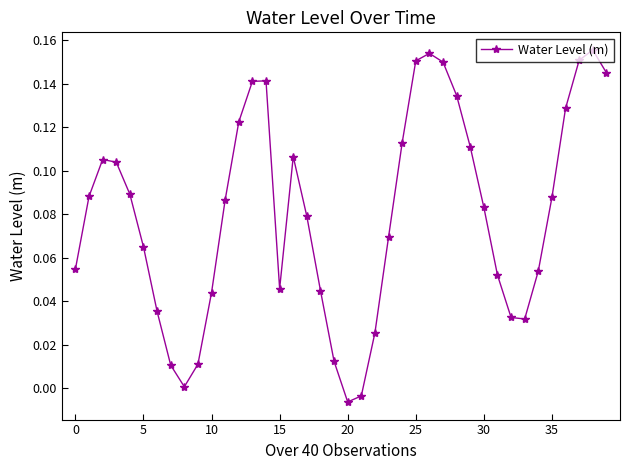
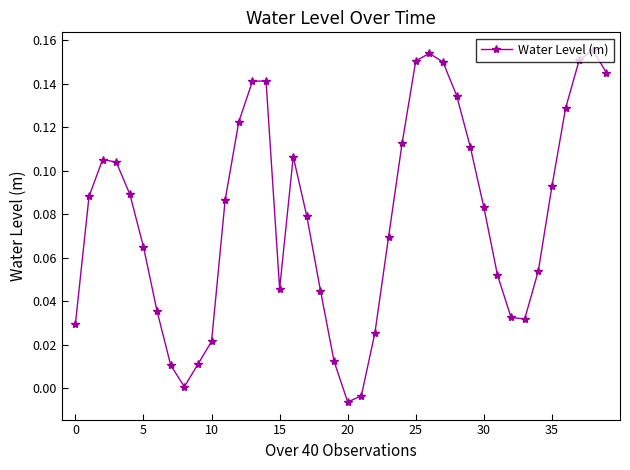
  {
-   "0": 0.055,
+   "0": 0.030,
    "5": 0.065,
-   "10": 0.044,
+   "10": 0.022,
    "15": 0.046,
    "20": -0.006,
    "25": 0.151,
    "30": 0.083,
-   "35": 0.088
+   "35": 0.093
  }
